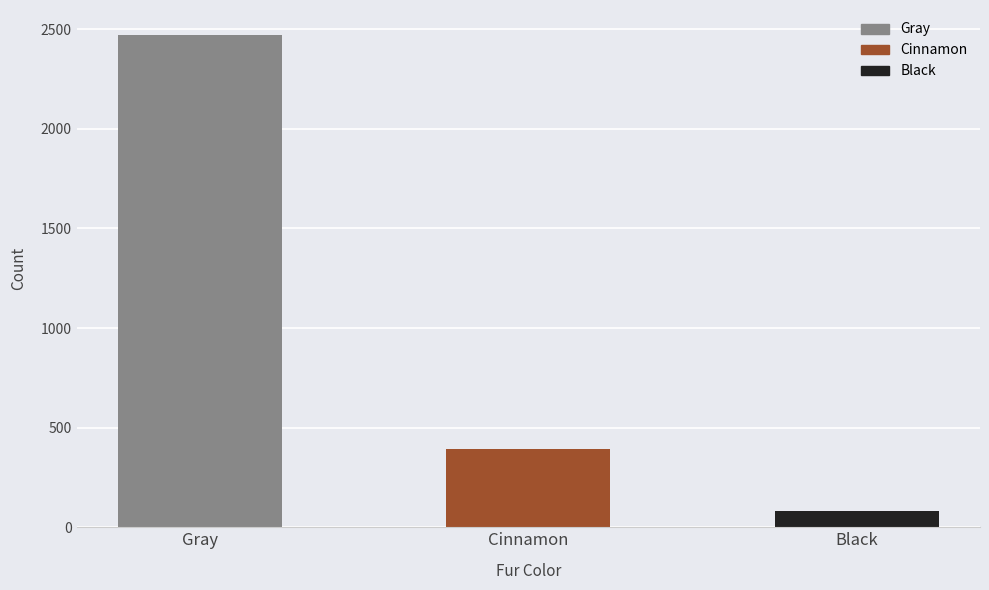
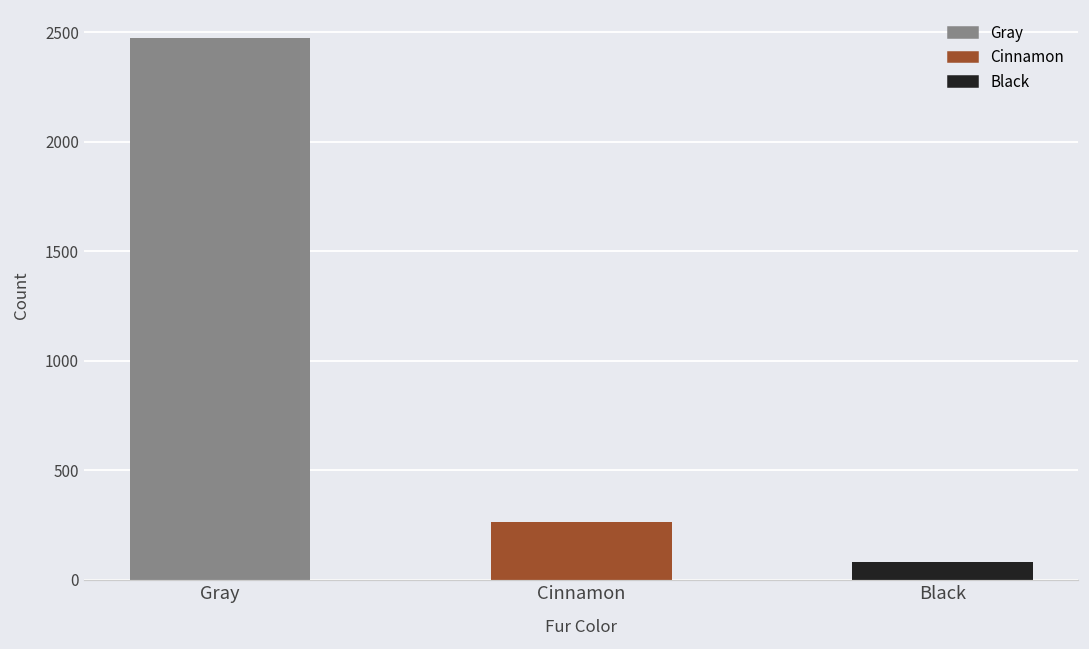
  {
    "Gray": 2470,
-   "Cinnamon": 390,
+   "Cinnamon": 270,
    "Black": 80
  }
